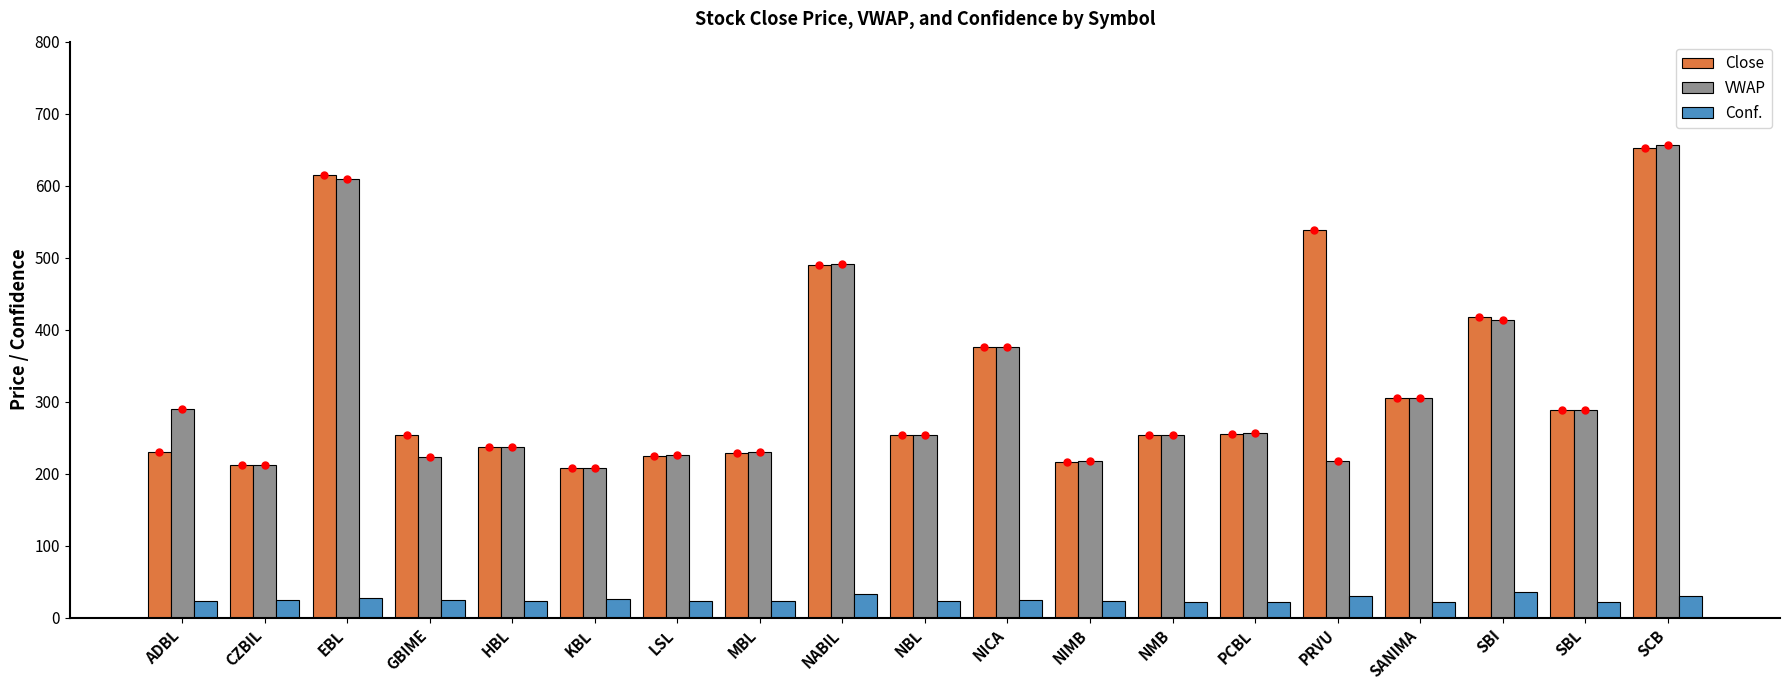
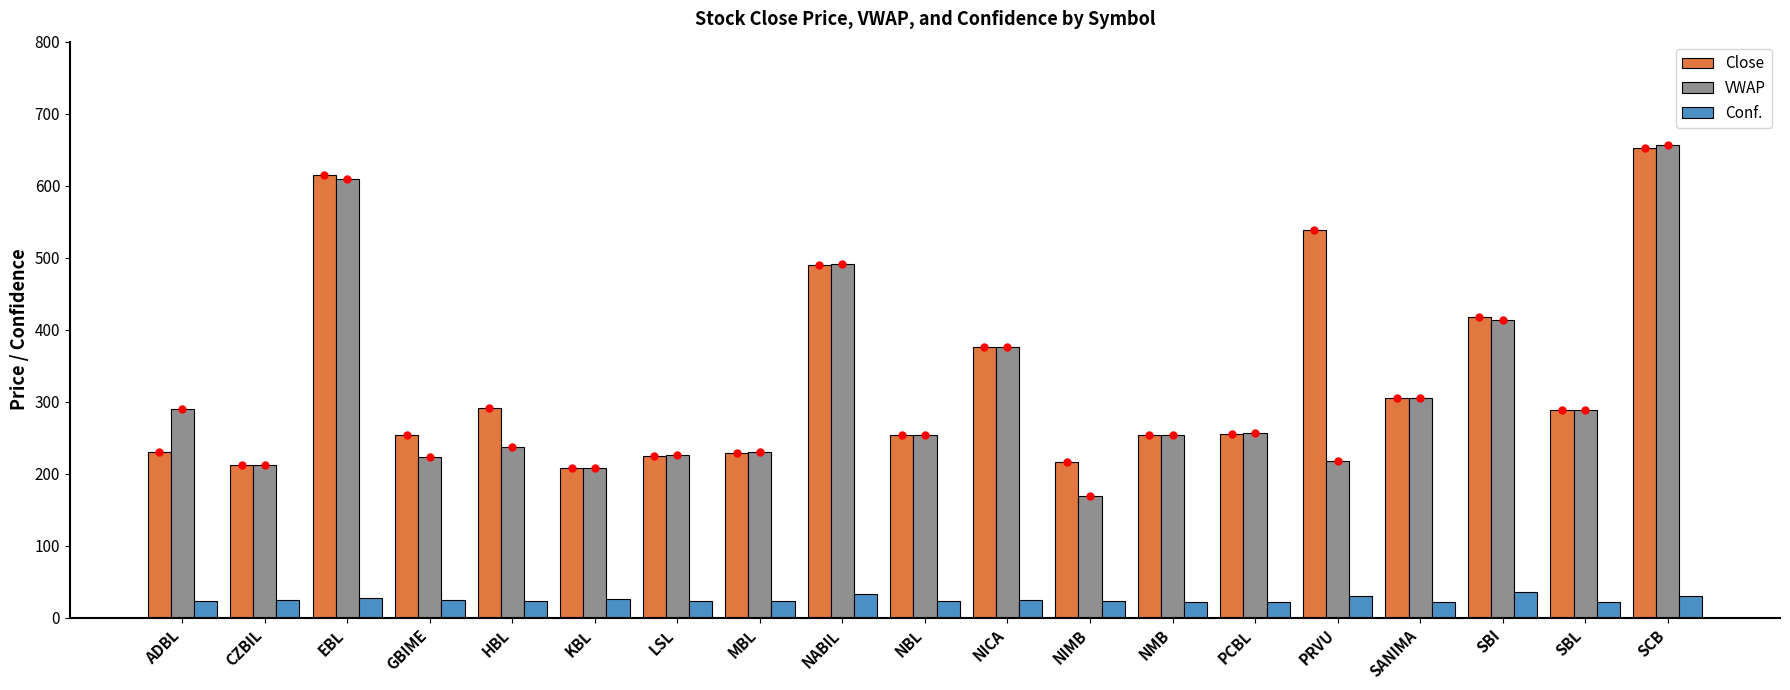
  {
    "Close": {
      "ADBL": 230,
      "CZBIL": 210,
      "EBL": 610,
      "GBIME": 250,
-     "HBL": 240,
+     "HBL": 290,
      "KBL": 210,
      "LSL": 220,
      "MBL": 230,
      "NABIL": 490,
      "NBL": 250,
      "NICA": 380,
      "NIMB": 220,
      "NMB": 250,
      "PCBL": 260,
      "PRVU": 540,
      "SANIMA": 310,
      "SBI": 420,
      "SBL": 290,
      "SCB": 650
    },
    "VWAP": {
      "ADBL": 290,
      "CZBIL": 210,
      "EBL": 610,
      "GBIME": 220,
      "HBL": 240,
      "KBL": 210,
      "LSL": 230,
      "MBL": 230,
      "NABIL": 490,
      "NBL": 250,
      "NICA": 380,
-     "NIMB": 220,
+     "NIMB": 170,
      "NMB": 250,
      "PCBL": 260,
      "PRVU": 220,
      "SANIMA": 310,
      "SBI": 410,
      "SBL": 290,
      "SCB": 660
    },
    "Conf.": {
      "ADBL": 20,
      "CZBIL": 20,
      "EBL": 30,
      "GBIME": 20,
      "HBL": 20,
      "KBL": 30,
      "LSL": 20,
      "MBL": 20,
      "NABIL": 30,
      "NBL": 20,
      "NICA": 30,
      "NIMB": 20,
      "NMB": 20,
      "PCBL": 20,
      "PRVU": 30,
      "SANIMA": 20,
      "SBI": 40,
      "SBL": 20,
      "SCB": 30
    }
  }
